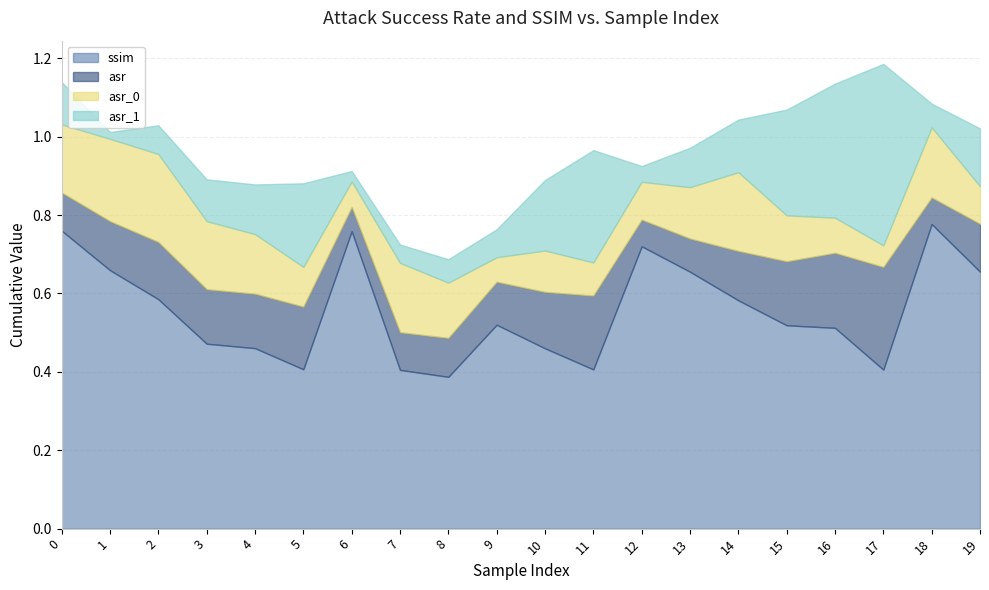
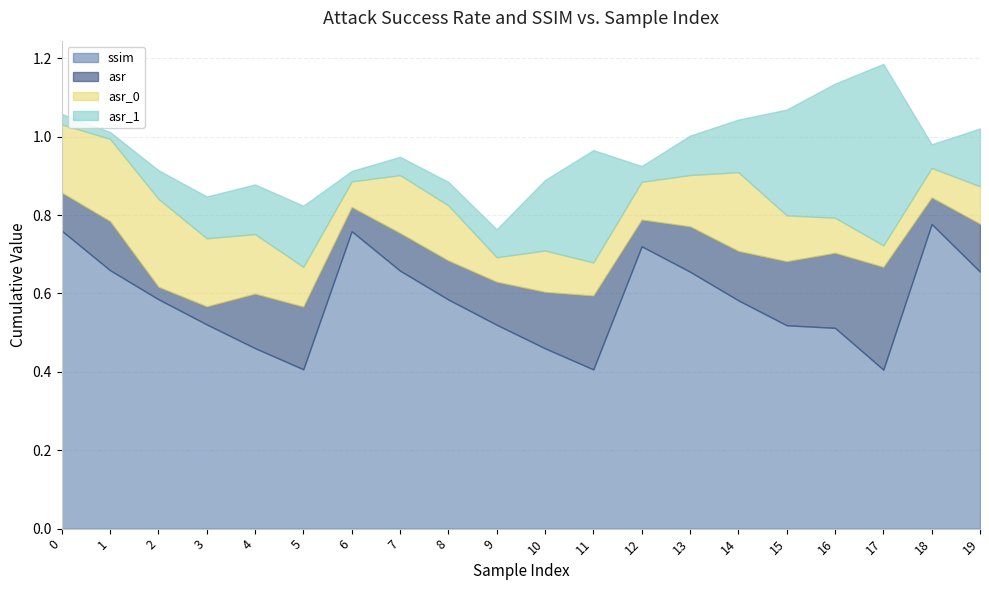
  {
    "ssim": {
      "0": 0.76,
      "1": 0.66,
      "2": 0.59,
-     "3": 0.47,
+     "3": 0.52,
      "4": 0.46,
      "5": 0.41,
      "6": 0.76,
-     "7": 0.41,
-     "8": 0.39,
+     "7": 0.66,
+     "8": 0.58,
      "9": 0.52,
      "10": 0.46,
      "11": 0.41,
      "12": 0.72,
      "13": 0.66,
      "14": 0.58,
      "15": 0.52,
      "16": 0.51,
      "17": 0.41,
      "18": 0.78,
      "19": 0.66
    },
    "asr": {
      "0": 0.10,
      "1": 0.13,
-     "2": 0.15,
-     "3": 0.14,
+     "2": 0.03,
+     "3": 0.05,
      "4": 0.14,
      "5": 0.16,
      "6": 0.06,
      "7": 0.10,
      "8": 0.10,
      "9": 0.11,
      "10": 0.14,
      "11": 0.19,
      "12": 0.07,
-     "13": 0.08,
+     "13": 0.12,
      "14": 0.13,
      "15": 0.16,
      "16": 0.19,
      "17": 0.26,
      "18": 0.07,
      "19": 0.12
    },
    "asr_0": {
      "0": 0.17,
      "1": 0.21,
      "2": 0.22,
      "3": 0.17,
      "4": 0.15,
      "5": 0.10,
      "6": 0.07,
-     "7": 0.18,
+     "7": 0.15,
      "8": 0.14,
      "9": 0.06,
      "10": 0.11,
      "11": 0.08,
      "12": 0.10,
      "13": 0.13,
      "14": 0.20,
      "15": 0.12,
      "16": 0.09,
      "17": 0.06,
-     "18": 0.18,
+     "18": 0.08,
      "19": 0.10
    },
    "asr_1": {
-     "0": 0.11,
+     "0": 0.03,
      "1": 0.02,
      "2": 0.07,
      "3": 0.11,
      "4": 0.13,
-     "5": 0.21,
+     "5": 0.16,
      "6": 0.03,
      "7": 0.05,
      "8": 0.06,
      "9": 0.07,
      "10": 0.18,
      "11": 0.29,
      "12": 0.04,
      "13": 0.10,
      "14": 0.13,
      "15": 0.27,
      "16": 0.34,
      "17": 0.46,
      "18": 0.06,
      "19": 0.15
    }
  }
